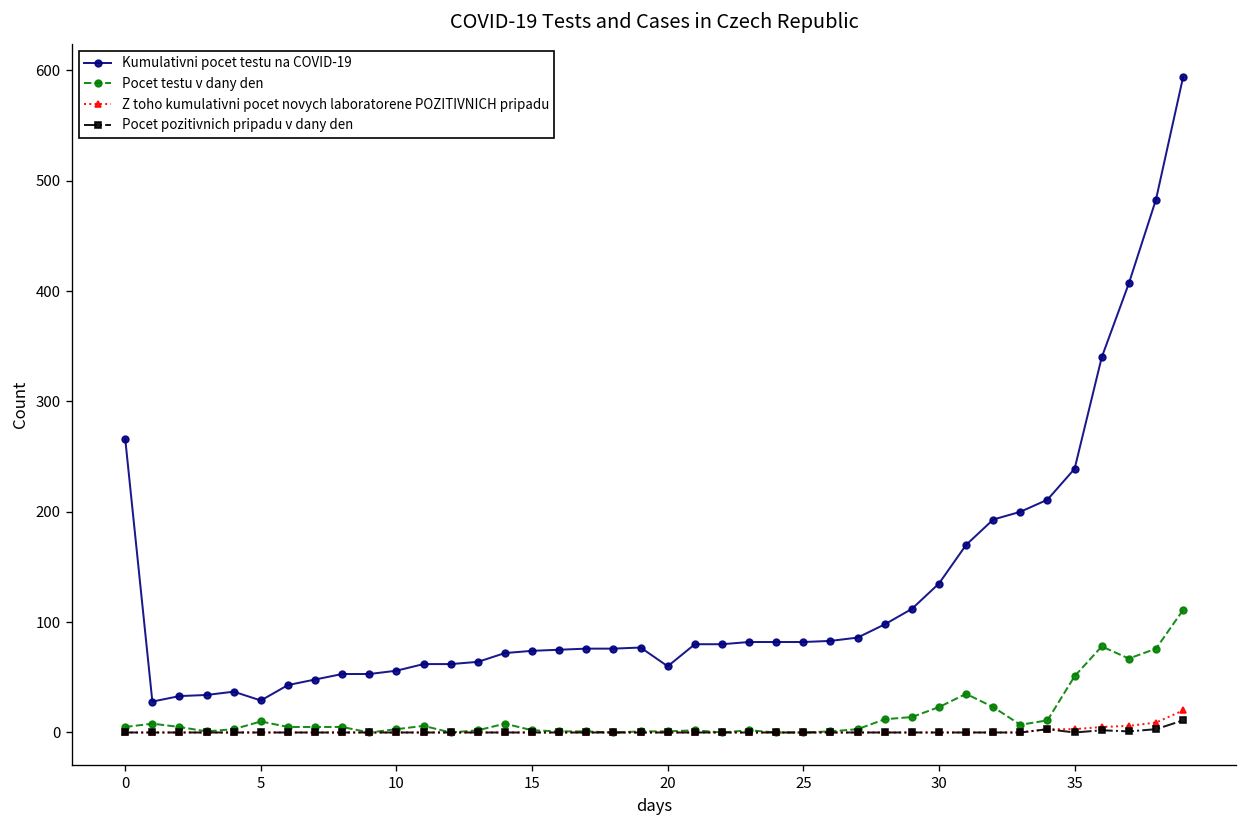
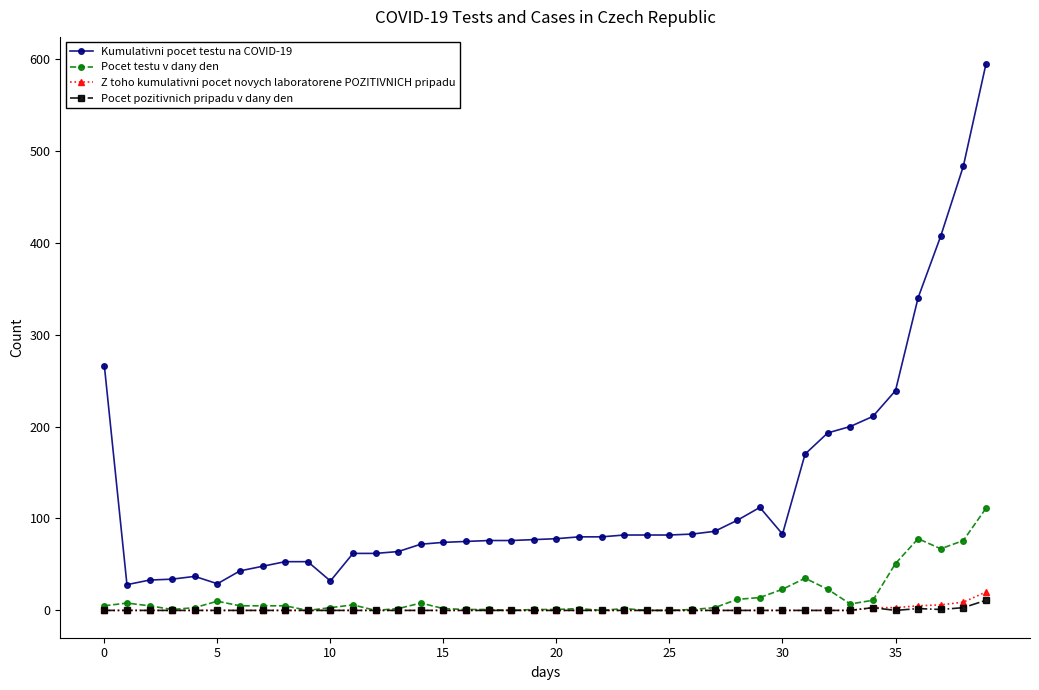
  {
    "Kumulativni pocet testu na COVID-19": {
      "0": 270,
      "5": 30,
-     "10": 60,
+     "10": 30,
      "15": 70,
-     "20": 60,
+     "20": 80,
      "25": 80,
-     "30": 140,
+     "30": 80,
      "35": 240
    },
    "Pocet testu v dany den": {
      "0": 10,
      "5": 10,
      "10": 0,
      "30": 20,
      "35": 50
    },
    "Z toho kumulativni pocet novych laboratorene POZITIVNICH pripadu": {
      "35": 0
    },
    "Pocet pozitivnich pripadu v dany den": {
      "35": 0
    }
  }
